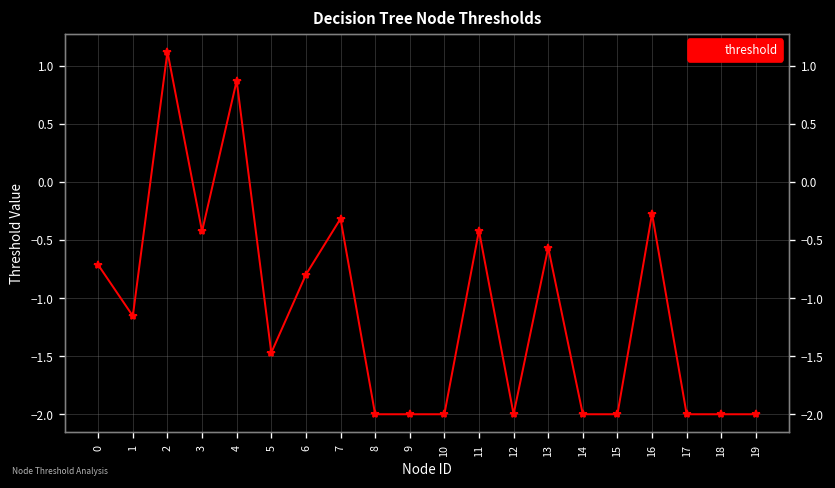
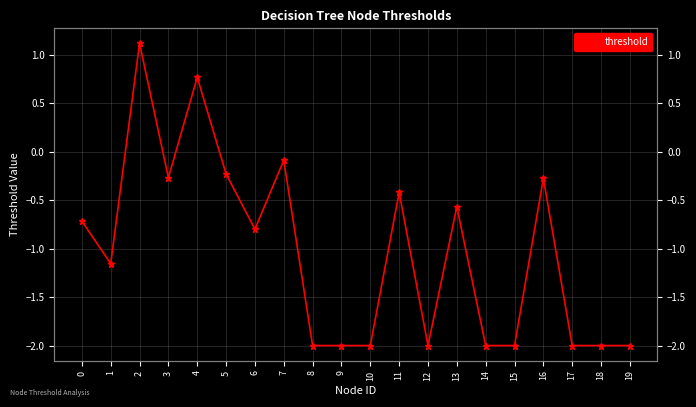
  {
    "0": -0.7,
    "1": -1.2,
    "2": 1.1,
-   "3": -0.4,
-   "4": 0.9,
-   "5": -1.5,
+   "3": -0.3,
+   "4": 0.8,
+   "5": -0.2,
    "6": -0.8,
-   "7": -0.3,
+   "7": -0.1,
    "8": -2.0,
    "9": -2.0,
    "10": -2.0,
    "11": -0.4,
    "12": -2.0,
    "13": -0.6,
    "14": -2.0,
    "15": -2.0,
    "16": -0.3,
    "17": -2.0,
    "18": -2.0,
    "19": -2.0
  }
